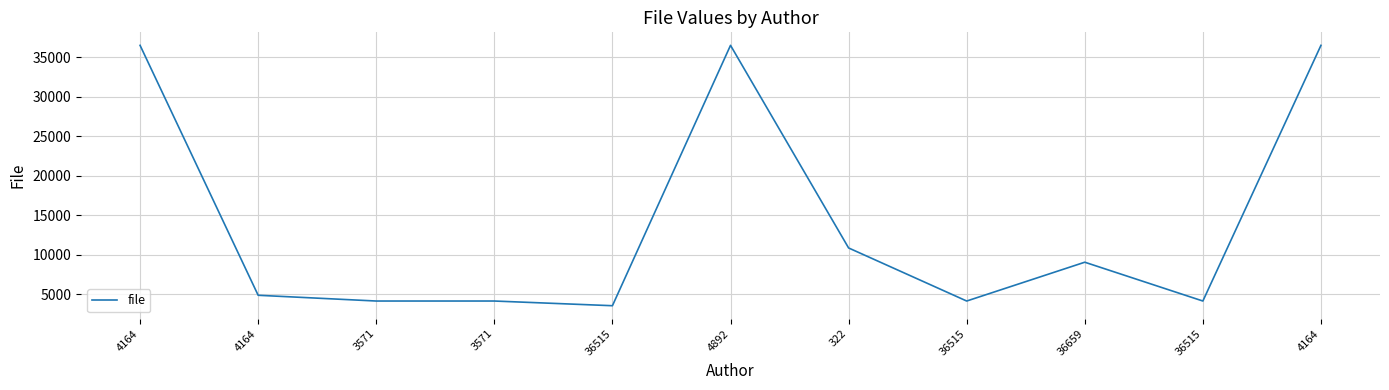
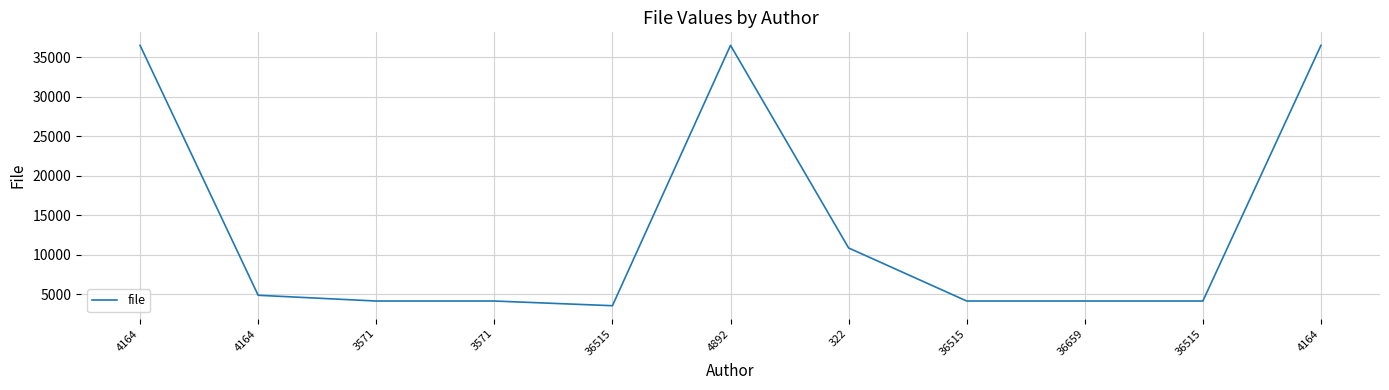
  {
    "4892": 37000,
    "322": 11000,
-   "36659": 9000
+   "36659": 4000
  }
